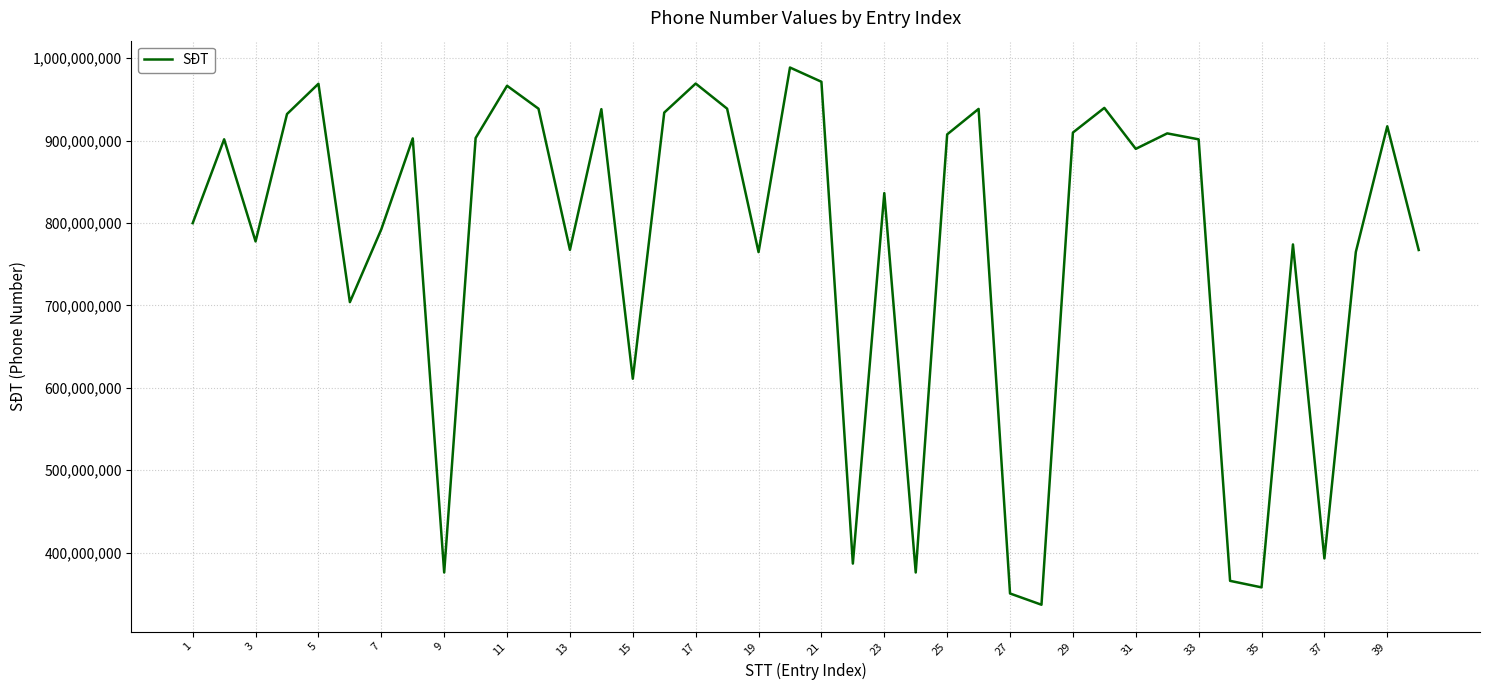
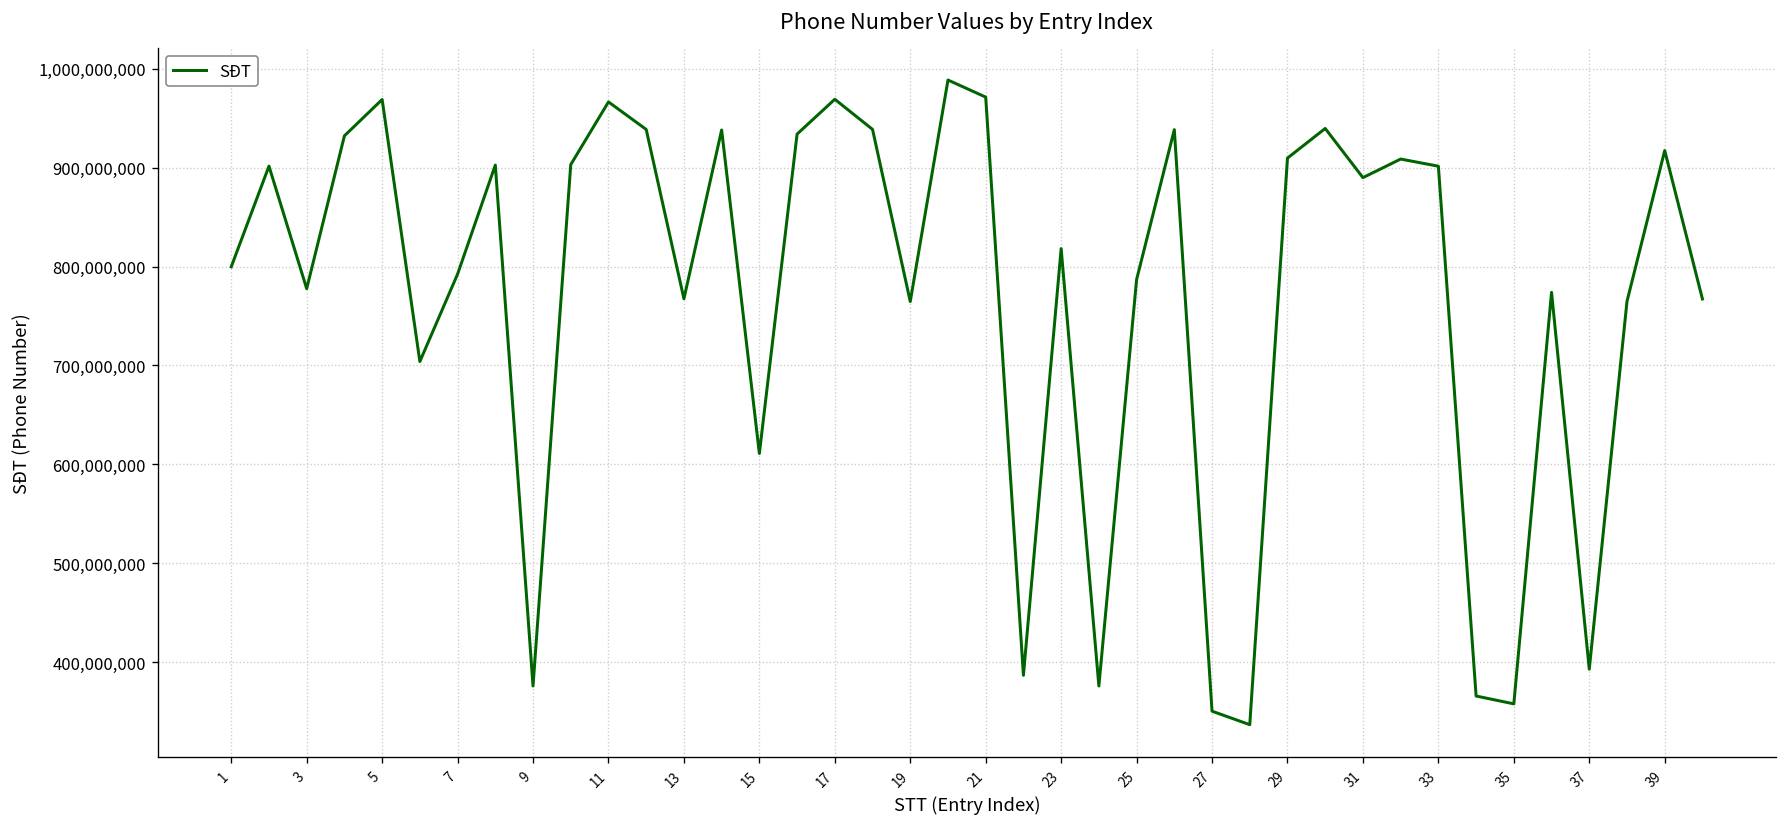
  {
    "1": "800,000,000",
    "3": "780,000,000",
    "5": "970,000,000",
    "7": "790,000,000",
    "9": "380,000,000",
    "11": "970,000,000",
    "13": "770,000,000",
    "15": "610,000,000",
    "17": "970,000,000",
    "19": "760,000,000",
    "21": "970,000,000",
-   "23": "840,000,000",
-   "25": "910,000,000",
+   "23": "820,000,000",
+   "25": "790,000,000",
    "27": "350,000,000",
    "29": "910,000,000",
    "31": "890,000,000",
    "33": "900,000,000",
    "35": "360,000,000",
    "37": "390,000,000",
    "39": "920,000,000"
  }
